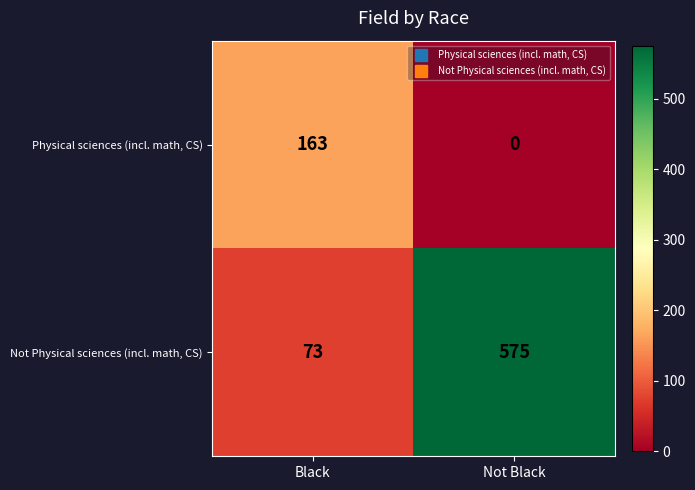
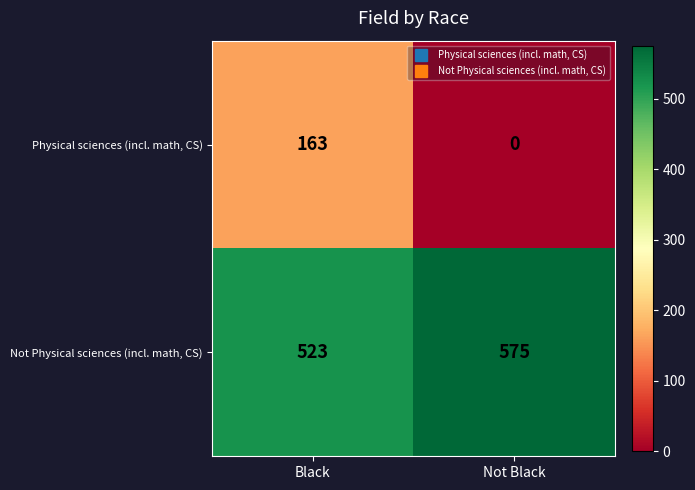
  {
    "Physical sciences (incl. math, CS)": {
      "Black": 163,
      "Not Black": 0
    },
    "Not Physical sciences (incl. math, CS)": {
-     "Black": 73,
+     "Black": 523,
      "Not Black": 575
    }
  }
